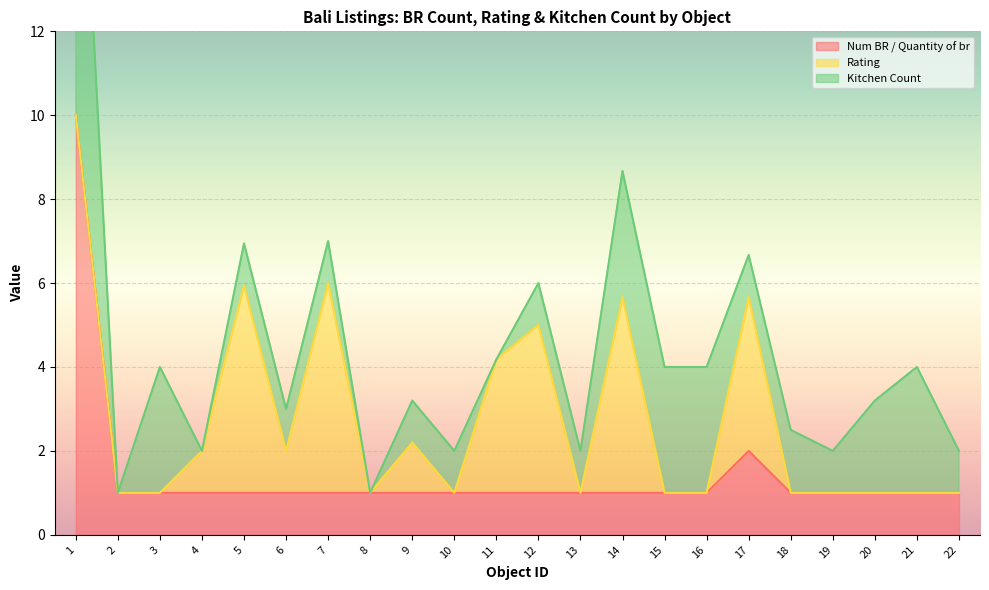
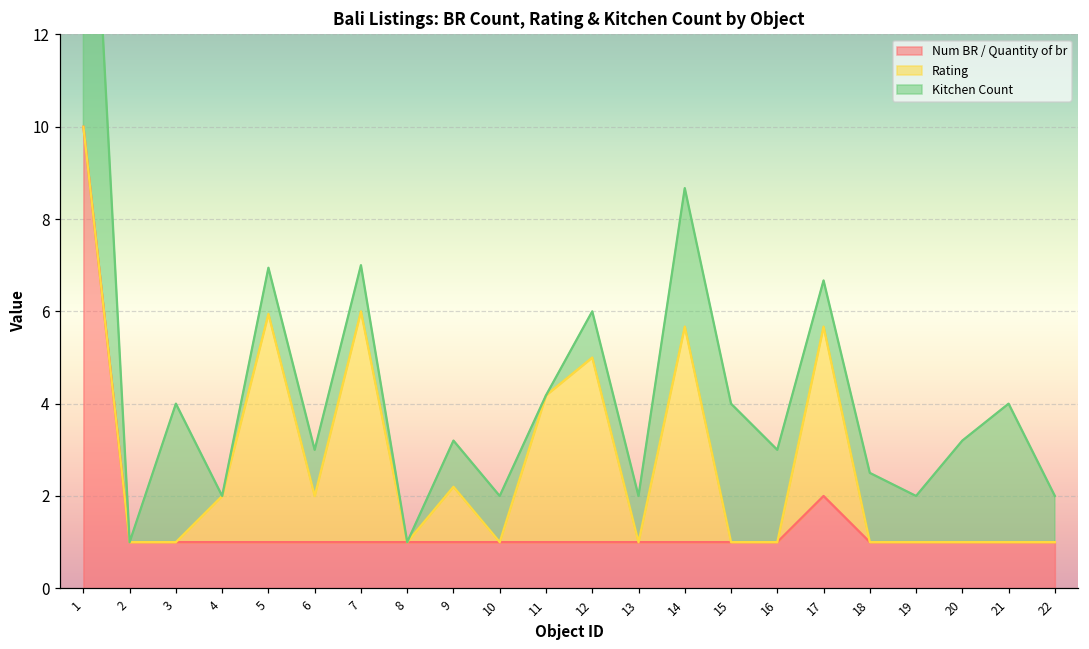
  {
    "Num BR / Quantity of br": {
      "4": 1,
      "5": 1,
      "6": 1,
      "7": 1,
      "9": 1,
      "11": 1,
      "12": 1,
      "14": 1,
      "17": 2
    },
    "Rating": {
      "5": 5,
      "6": 1,
      "7": 5,
      "9": 1.2,
      "12": 4,
      "14": 4.7,
      "17": 3.7
    },
    "Kitchen Count": {
      "3": 3,
      "5": 1,
      "6": 1,
      "7": 1,
      "9": 1,
      "10": 1,
      "12": 1,
      "13": 1,
      "14": 3,
      "15": 3,
-     "16": 3,
+     "16": 2,
      "17": 1,
      "18": 1.5,
      "19": 1,
      "20": 2.2,
      "21": 3,
      "22": 1
    }
  }
